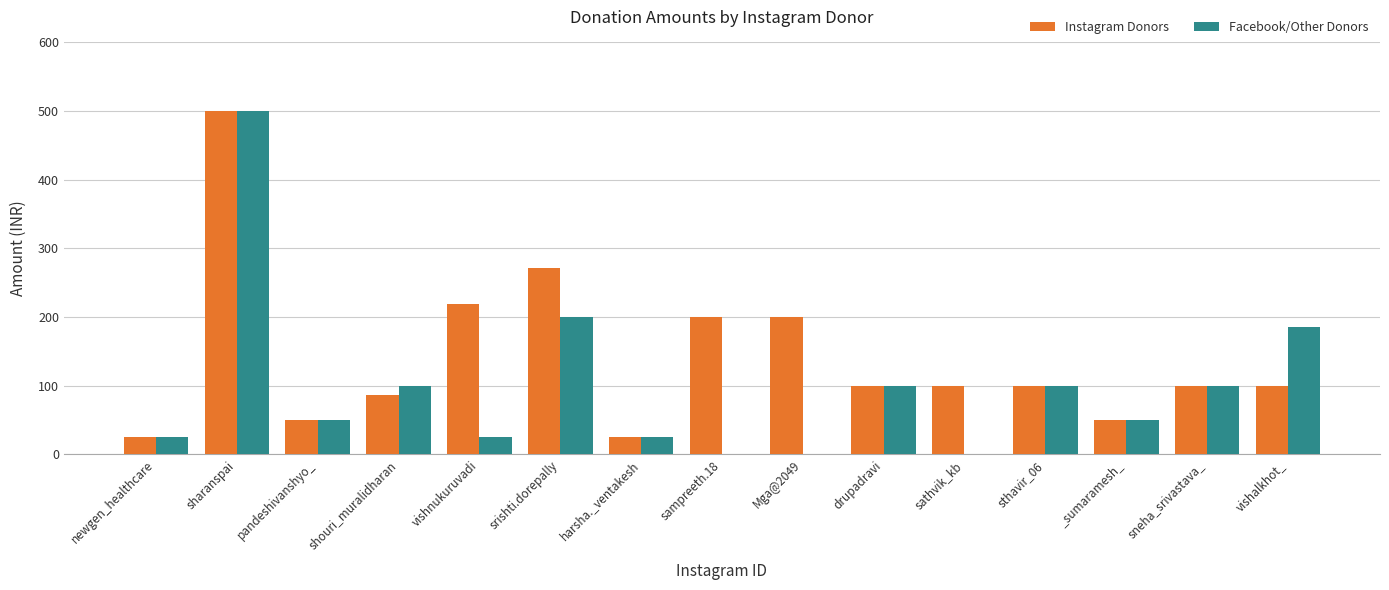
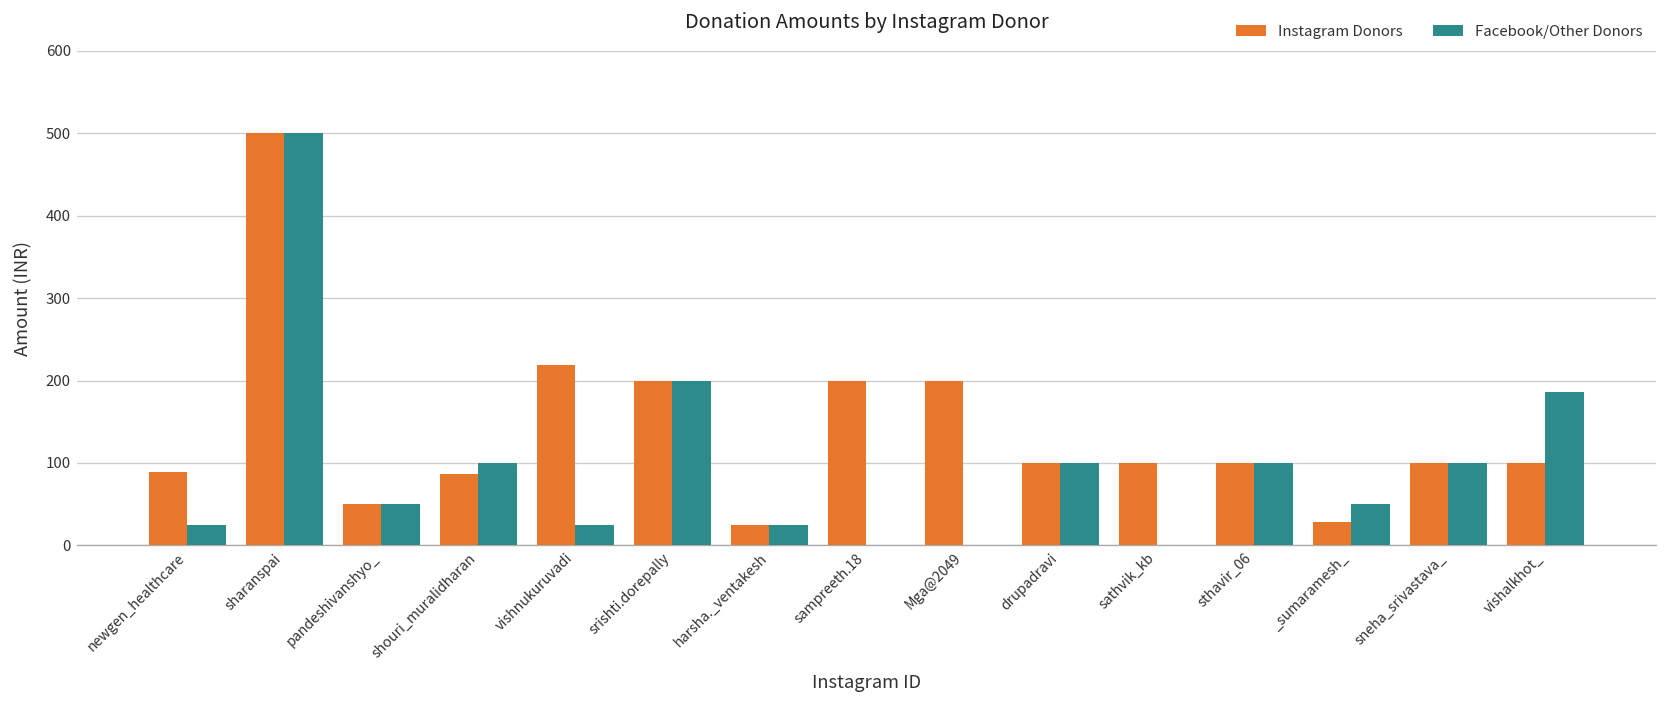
  {
    "Instagram Donors": {
-     "newgen_healthcare": 30,
+     "newgen_healthcare": 90,
      "sharanspai": 500,
      "pandeshivanshyo_": 50,
      "shouri_muralidharan": 90,
      "vishnukuruvadi": 220,
-     "srishti.dorepally": 270,
+     "srishti.dorepally": 200,
      "harsha._ventakesh": 30,
      "sampreeth.18": 200,
      "Mga@2049": 200,
      "drupadravi": 100,
      "sathvik_kb": 100,
      "sthavir_06": 100,
-     "_sumaramesh_": 50,
+     "_sumaramesh_": 30,
      "sneha_srivastava_": 100,
      "vishalkhot_": 100
    },
    "Facebook/Other Donors": {
      "newgen_healthcare": 30,
      "sharanspai": 500,
      "pandeshivanshyo_": 50,
      "shouri_muralidharan": 100,
      "vishnukuruvadi": 30,
      "srishti.dorepally": 200,
      "harsha._ventakesh": 30,
      "sampreeth.18": 0,
      "Mga@2049": 0,
      "drupadravi": 100,
      "sathvik_kb": 0,
      "sthavir_06": 100,
      "_sumaramesh_": 50,
      "sneha_srivastava_": 100,
      "vishalkhot_": 190
    }
  }
